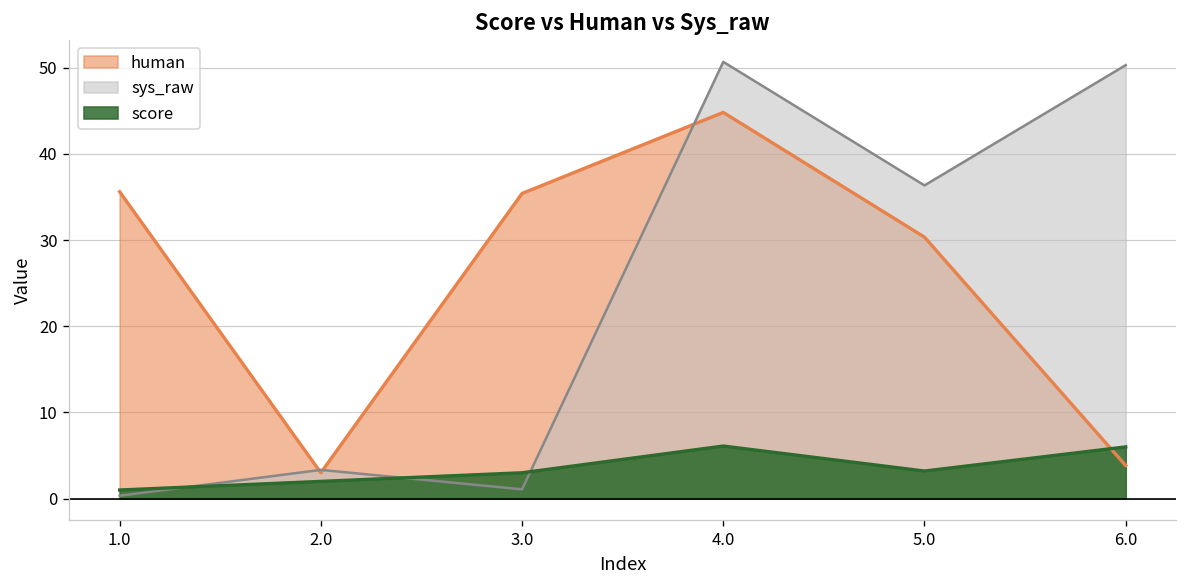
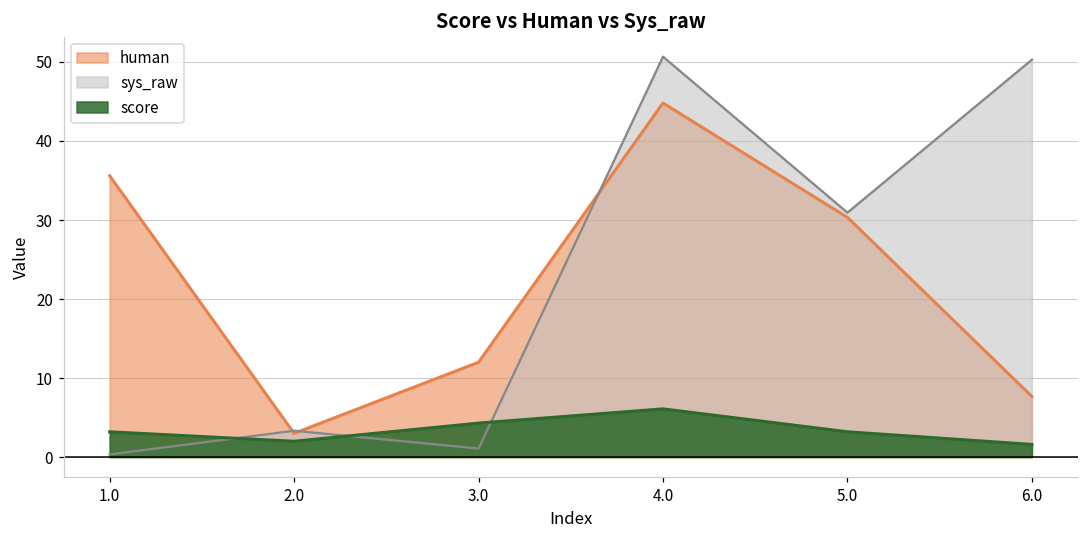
  {
    "human": {
      "1.0": 36,
-     "3.0": 35,
+     "3.0": 12,
      "4.0": 45,
      "5.0": 30,
-     "6.0": 4
+     "6.0": 8
    },
    "sys_raw": {
      "1.0": 0,
      "3.0": 1,
      "4.0": 51,
-     "5.0": 36,
+     "5.0": 31,
      "6.0": 50
    },
    "score": {
-     "1.0": 1,
+     "1.0": 3,
      "2.0": 2,
-     "3.0": 3,
+     "3.0": 4,
      "4.0": 6,
      "5.0": 3,
-     "6.0": 6
+     "6.0": 2
    }
  }
